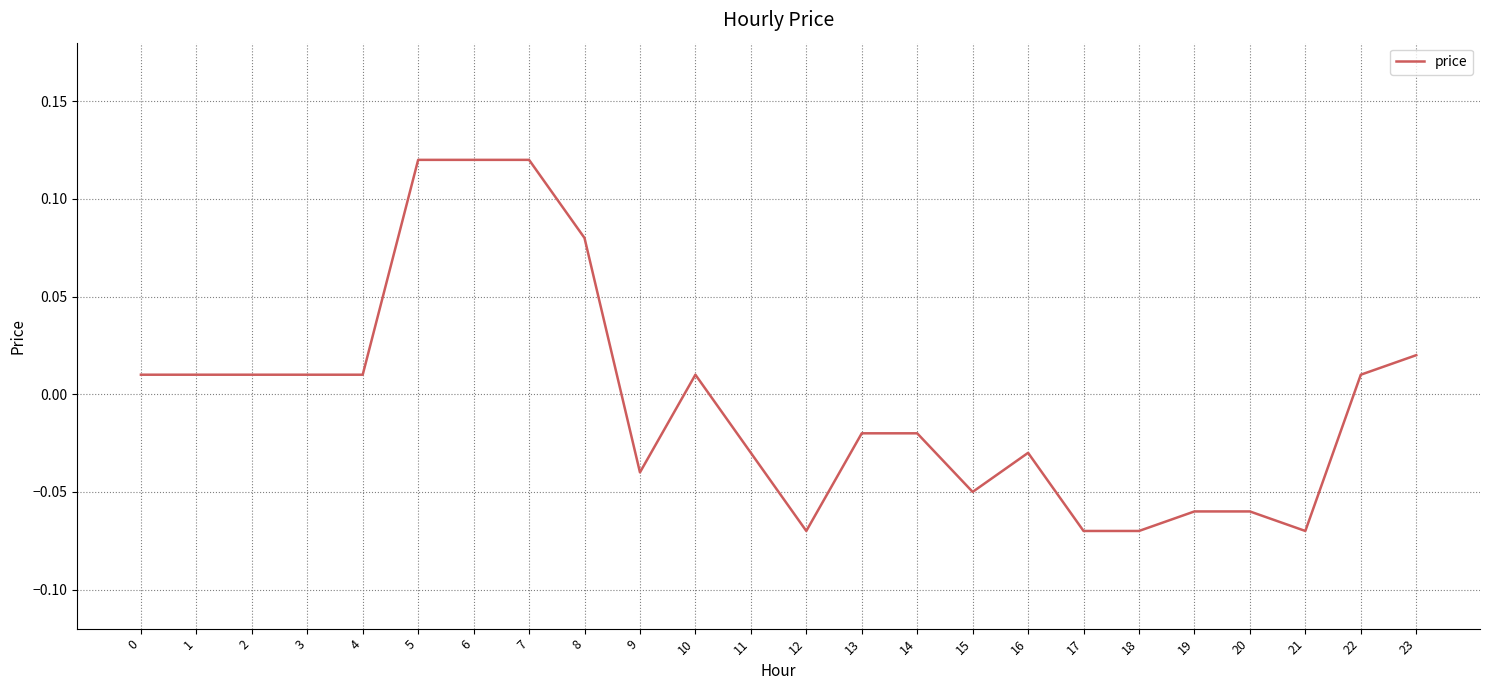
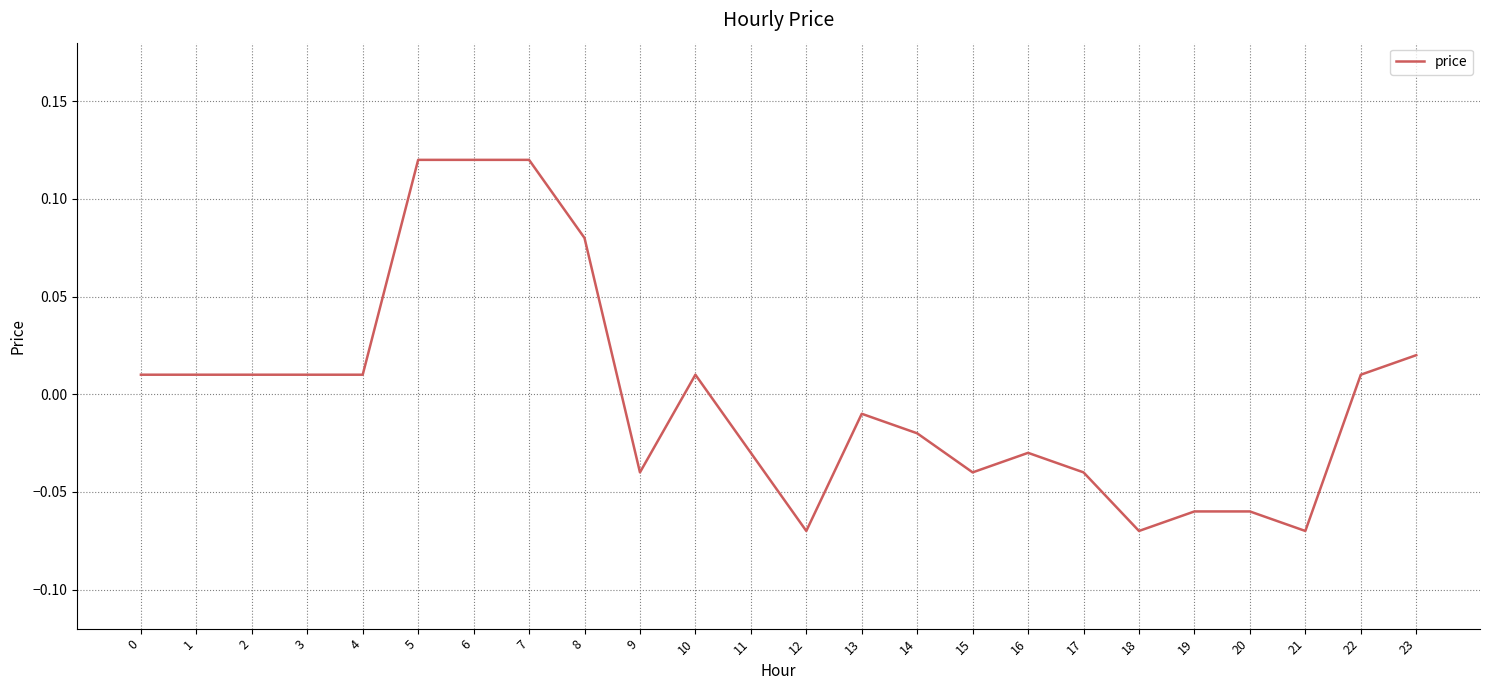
  {
    "0": 0.01,
    "1": 0.01,
    "2": 0.01,
    "3": 0.01,
    "4": 0.01,
    "5": 0.12,
    "6": 0.12,
    "7": 0.12,
    "8": 0.08,
    "9": -0.04,
    "10": 0.01,
    "11": -0.03,
    "12": -0.07,
-   "13": -0.02,
+   "13": -0.01,
    "14": -0.02,
-   "15": -0.05,
+   "15": -0.04,
    "16": -0.03,
-   "17": -0.07,
+   "17": -0.04,
    "18": -0.07,
    "19": -0.06,
    "20": -0.06,
    "21": -0.07,
    "22": 0.01,
    "23": 0.02
  }
